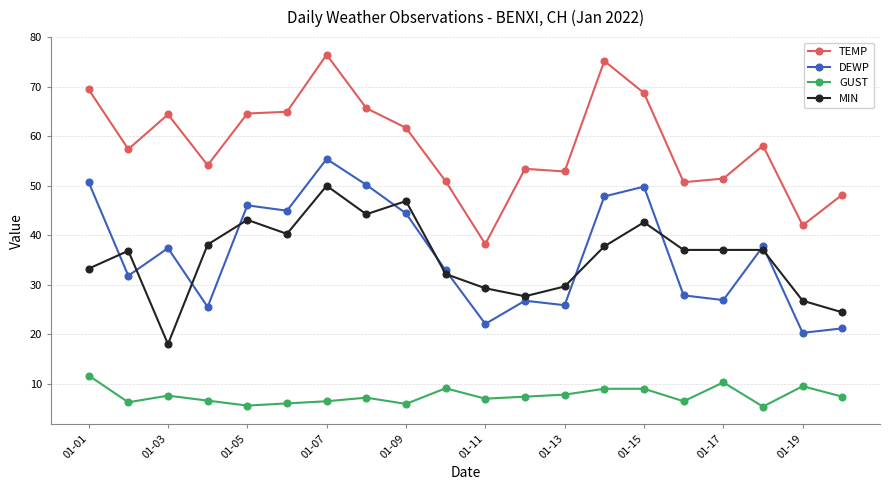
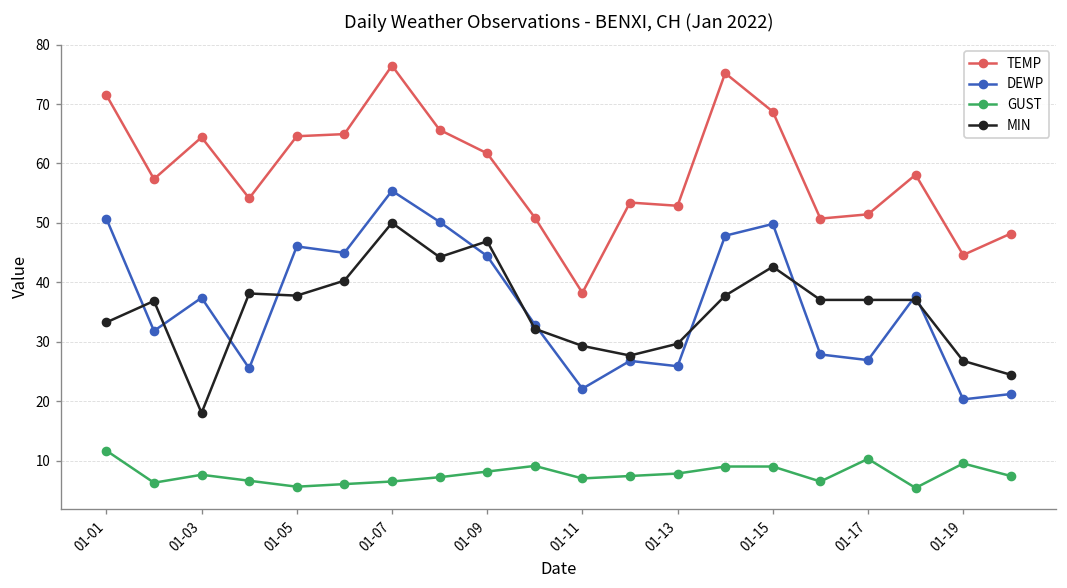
  {
    "TEMP": {
-     "01-01": 69,
+     "01-01": 72,
      "01-03": 64,
      "01-05": 65,
      "01-07": 76,
      "01-09": 62,
      "01-11": 38,
      "01-13": 53,
      "01-15": 69,
      "01-17": 51,
-     "01-19": 42
+     "01-19": 45
    },
    "DEWP": {
      "01-01": 51,
      "01-03": 37,
      "01-05": 46,
      "01-07": 55,
      "01-09": 44,
      "01-11": 22,
      "01-13": 26,
      "01-15": 50,
      "01-17": 27,
      "01-19": 20
    },
    "GUST": {
      "01-01": 12,
      "01-03": 8,
      "01-05": 6,
      "01-07": 6,
-     "01-09": 6,
+     "01-09": 8,
      "01-11": 7,
      "01-13": 8,
      "01-15": 9,
      "01-17": 10,
      "01-19": 10
    },
    "MIN": {
      "01-01": 33,
      "01-03": 18,
-     "01-05": 43,
+     "01-05": 38,
      "01-07": 50,
      "01-09": 47,
      "01-11": 29,
      "01-13": 30,
      "01-15": 43,
      "01-17": 37,
      "01-19": 27
    }
  }
